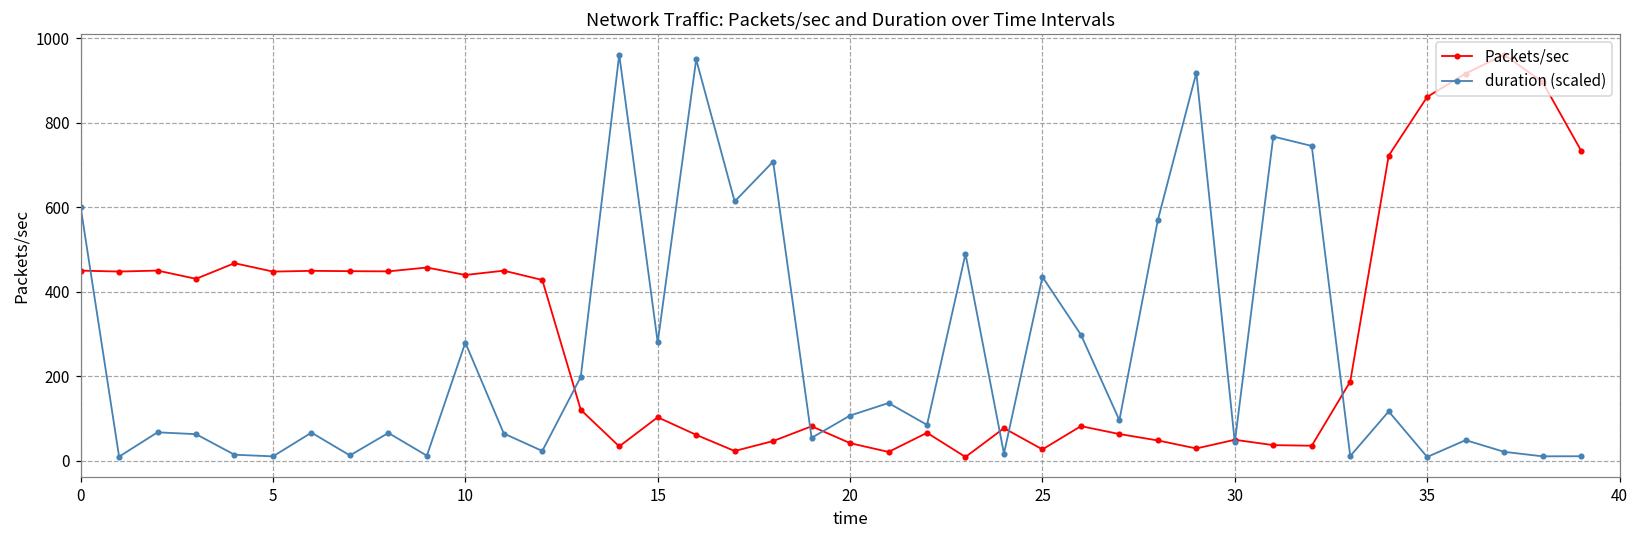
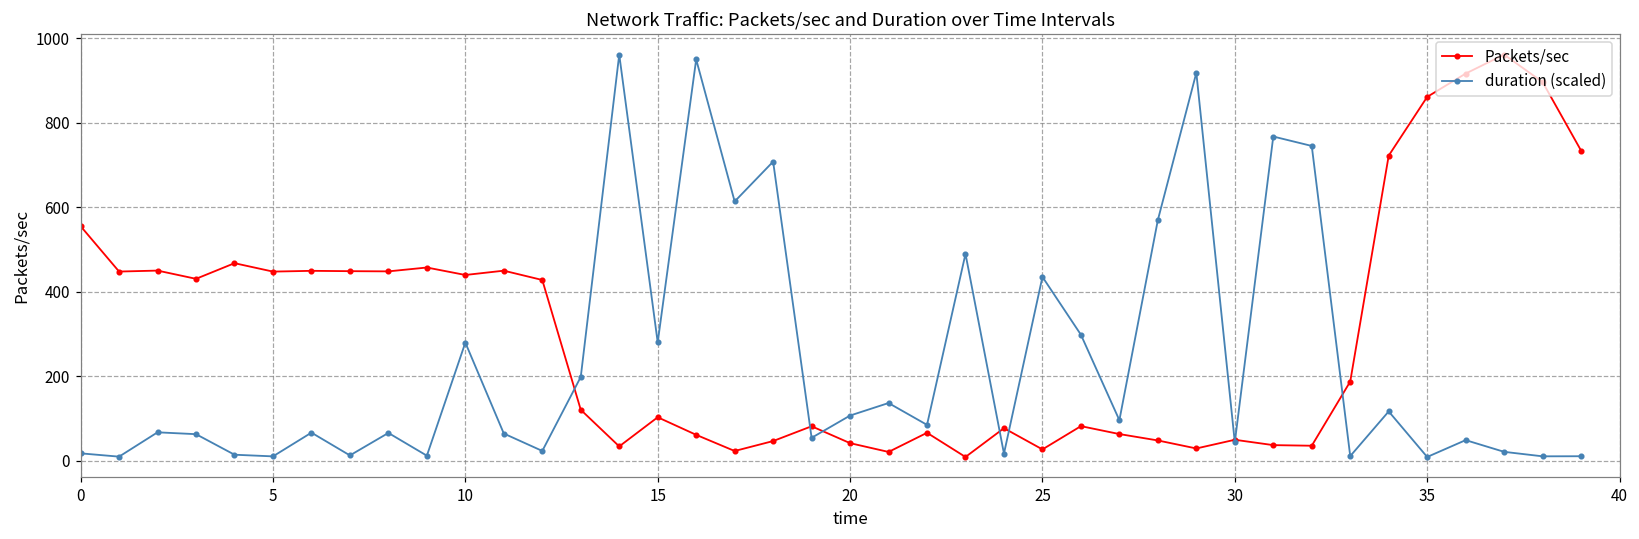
  {
    "Packets/sec": {
-     "0": 450,
+     "0": 560,
      "5": 450,
      "10": 440,
      "15": 100,
      "20": 40,
      "25": 30,
      "35": 860
    },
    "duration (scaled)": {
-     "0": 600,
+     "0": 20,
      "5": 10,
      "10": 280,
      "15": 280,
      "20": 110,
      "25": 430,
      "35": 10
    }
  }
